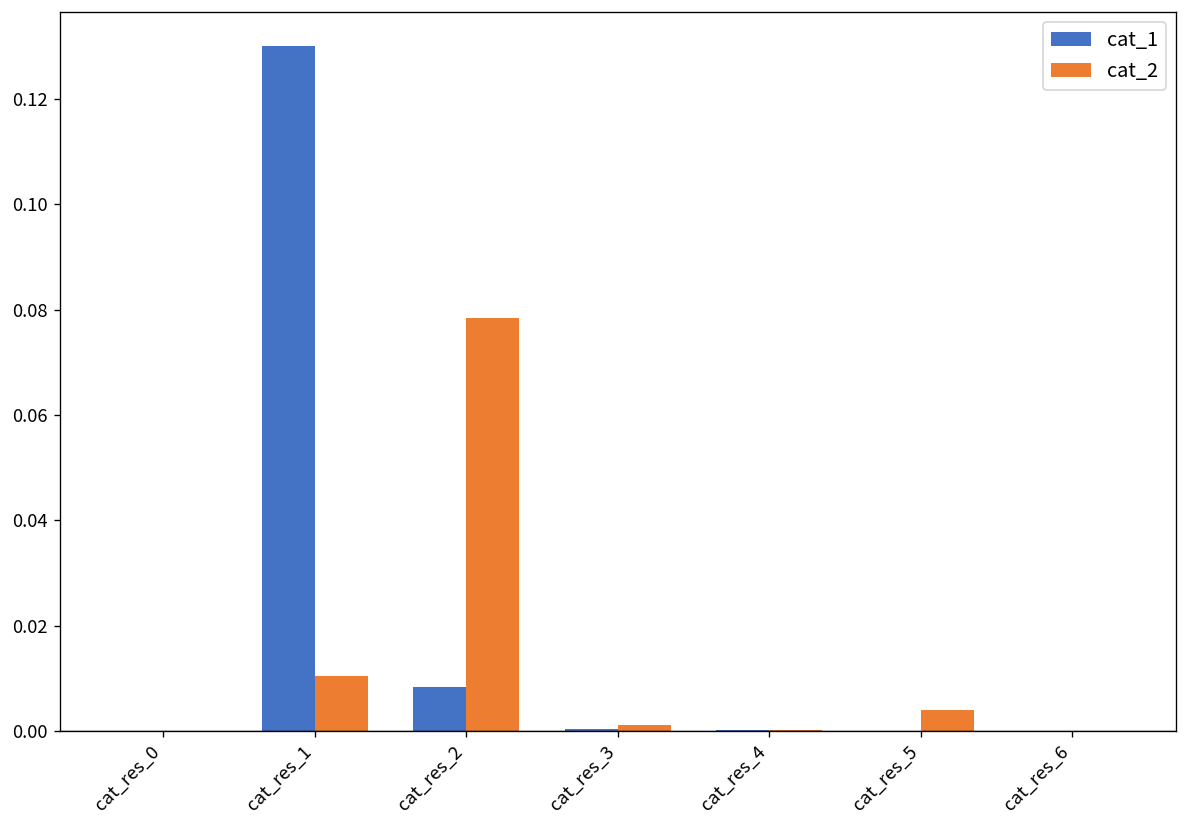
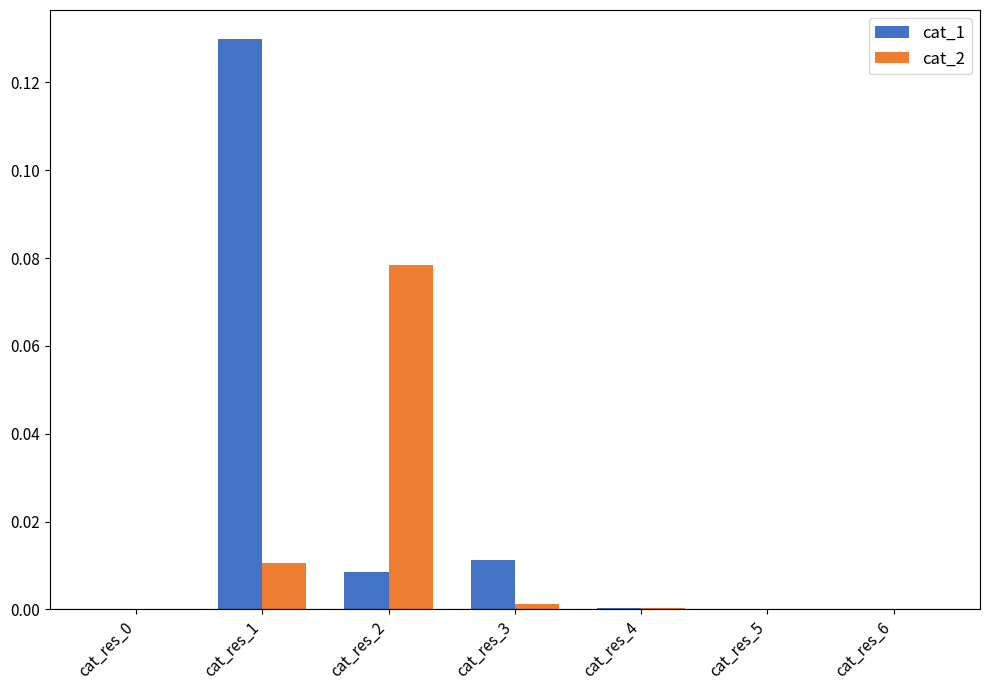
  {
    "cat_1": {
      "cat_res_0": 0.000,
      "cat_res_1": 0.130,
      "cat_res_2": 0.008,
-     "cat_res_3": 0.000
+     "cat_res_3": 0.011
    },
    "cat_2": {
      "cat_res_0": 0.000,
      "cat_res_1": 0.010,
      "cat_res_2": 0.078,
      "cat_res_3": 0.001,
-     "cat_res_5": 0.004
+     "cat_res_5": 0.000
    }
  }
